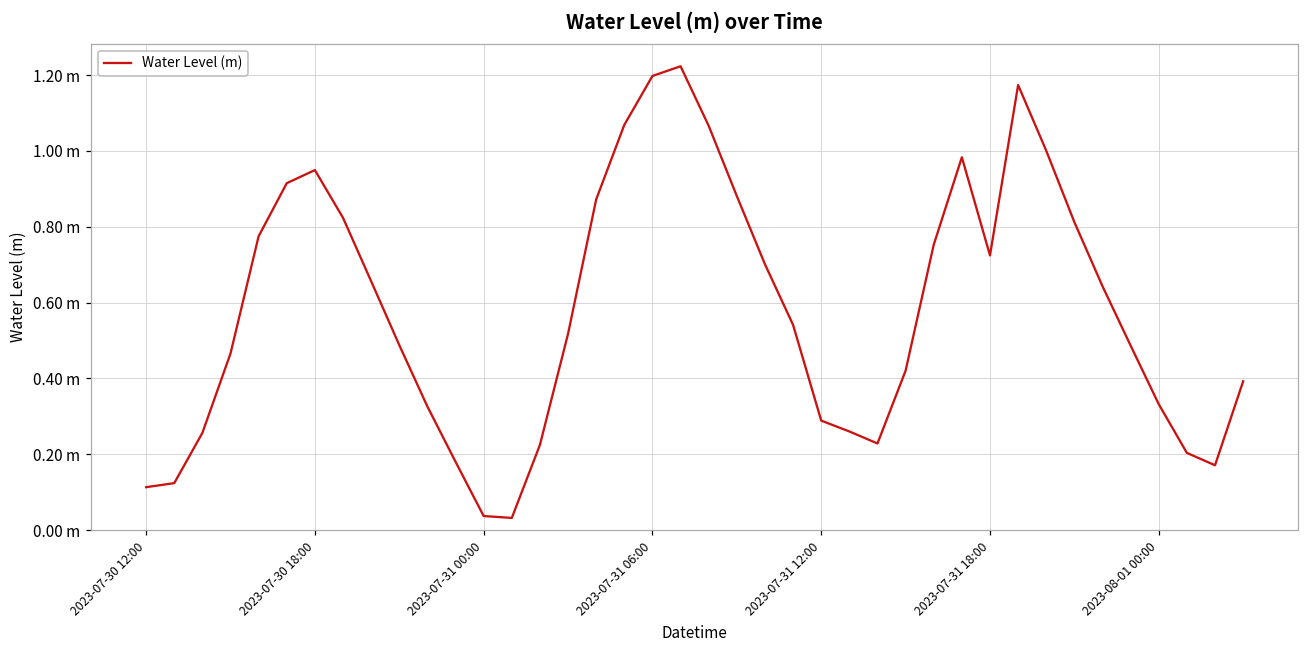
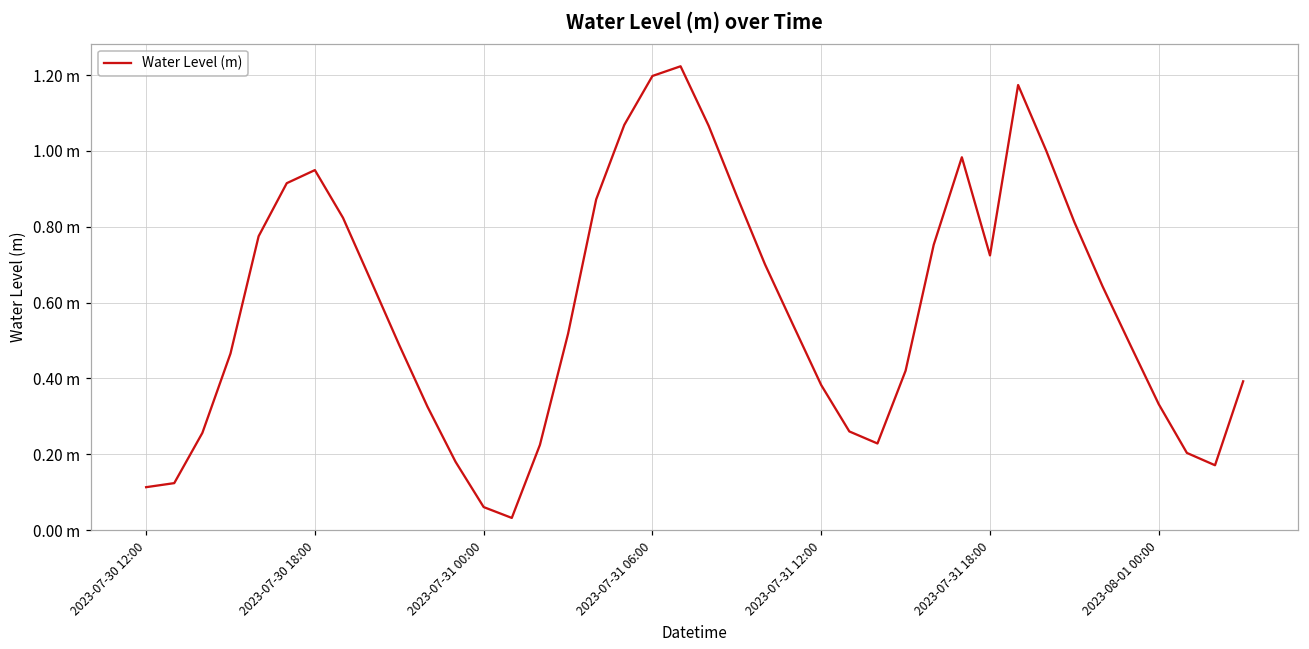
  {
    "2023-07-30 12:00": "0.11 m",
    "2023-07-30 18:00": "0.95 m",
-   "2023-07-31 00:00": "0.04 m",
+   "2023-07-31 00:00": "0.06 m",
    "2023-07-31 06:00": "1.20 m",
-   "2023-07-31 12:00": "0.29 m",
+   "2023-07-31 12:00": "0.38 m",
    "2023-07-31 18:00": "0.72 m",
    "2023-08-01 00:00": "0.33 m"
  }
